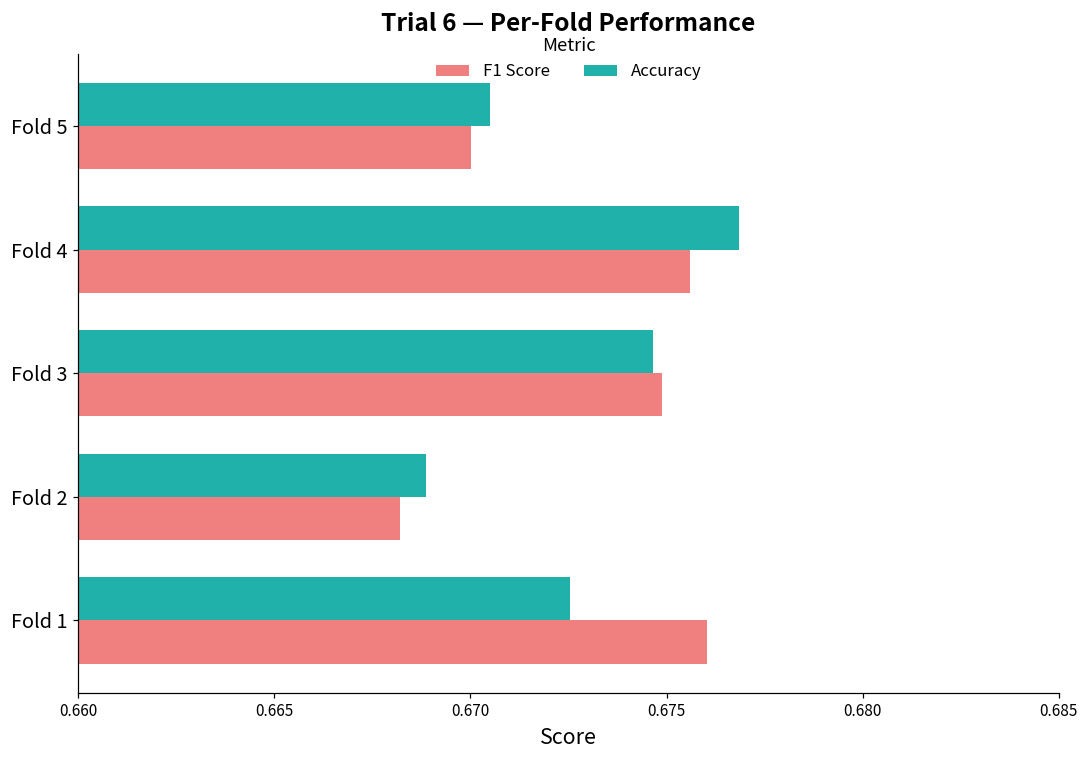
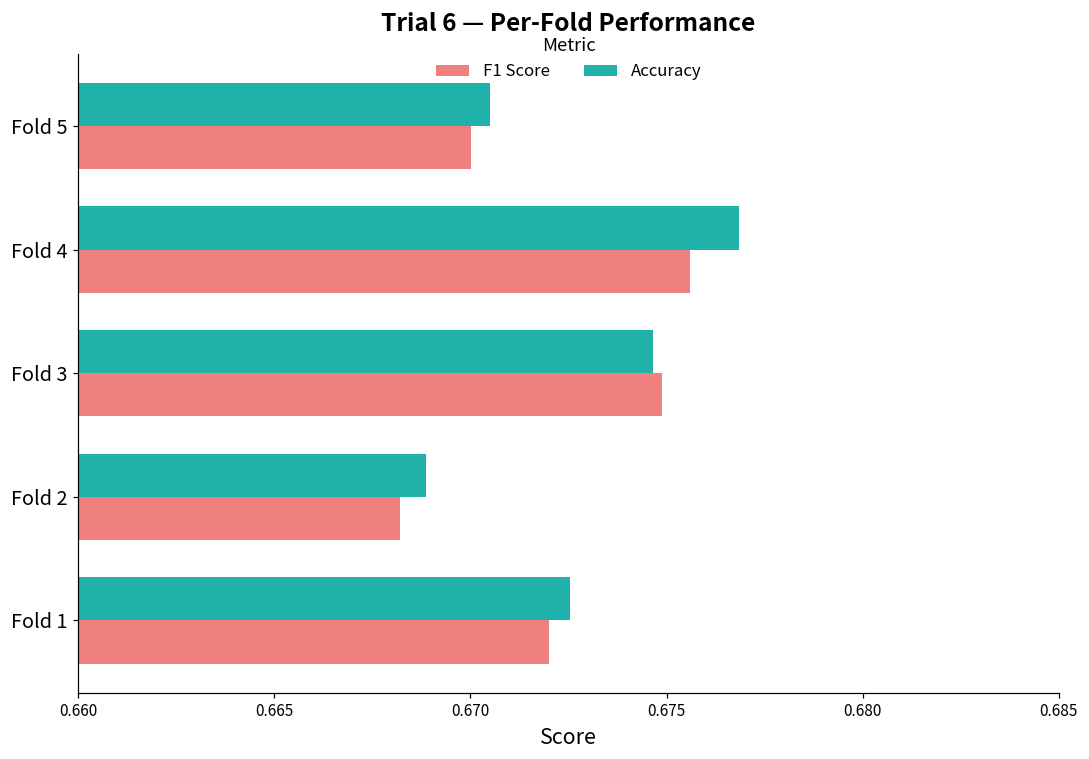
  {
    "F1 Score": {
      "Fold 5": 0.6700,
      "Fold 4": 0.6756,
      "Fold 3": 0.6749,
      "Fold 2": 0.6682,
-     "Fold 1": 0.6760
+     "Fold 1": 0.6720
    },
    "Accuracy": {
      "Fold 5": 0.6705,
      "Fold 4": 0.6768,
      "Fold 3": 0.6747,
      "Fold 2": 0.6689,
      "Fold 1": 0.6725
    }
  }
